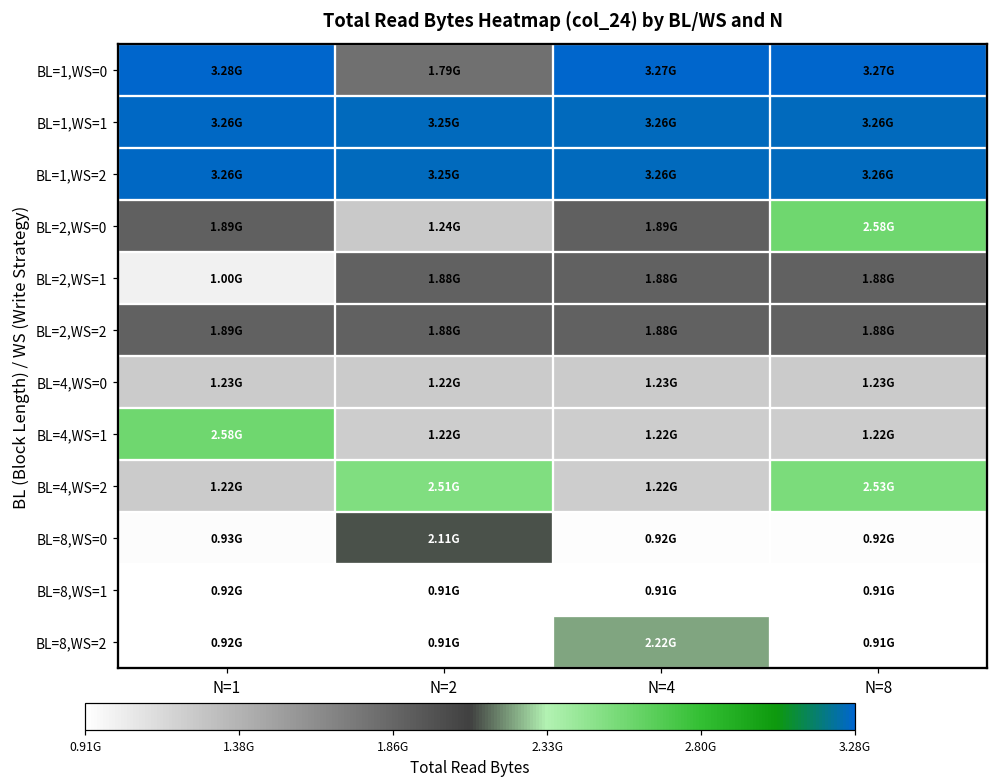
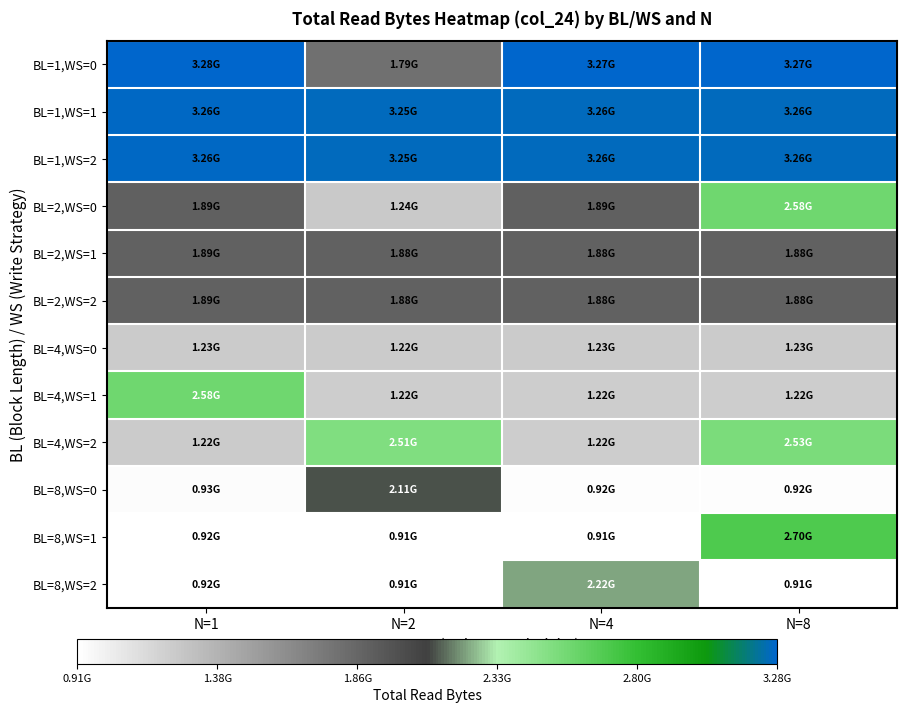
  {
    "BL=1,WS=0": {
      "N=1": "3.28G",
      "N=2": "1.79G",
      "N=4": "3.27G",
      "N=8": "3.27G"
    },
    "BL=1,WS=1": {
      "N=1": "3.26G",
      "N=2": "3.25G",
      "N=4": "3.26G",
      "N=8": "3.26G"
    },
    "BL=1,WS=2": {
      "N=1": "3.26G",
      "N=2": "3.25G",
      "N=4": "3.26G",
      "N=8": "3.26G"
    },
    "BL=2,WS=0": {
      "N=1": "1.89G",
      "N=2": "1.24G",
      "N=4": "1.89G",
      "N=8": "2.58G"
    },
    "BL=2,WS=1": {
-     "N=1": "1.00G",
+     "N=1": "1.89G",
      "N=2": "1.88G",
      "N=4": "1.88G",
      "N=8": "1.88G"
    },
    "BL=2,WS=2": {
      "N=1": "1.89G",
      "N=2": "1.88G",
      "N=4": "1.88G",
      "N=8": "1.88G"
    },
    "BL=4,WS=0": {
      "N=1": "1.23G",
      "N=2": "1.22G",
      "N=4": "1.23G",
      "N=8": "1.23G"
    },
    "BL=4,WS=1": {
      "N=1": "2.58G",
      "N=2": "1.22G",
      "N=4": "1.22G",
      "N=8": "1.22G"
    },
    "BL=4,WS=2": {
      "N=1": "1.22G",
      "N=2": "2.51G",
      "N=4": "1.22G",
      "N=8": "2.53G"
    },
    "BL=8,WS=0": {
      "N=1": "0.93G",
      "N=2": "2.11G",
      "N=4": "0.92G",
      "N=8": "0.92G"
    },
    "BL=8,WS=1": {
      "N=1": "0.92G",
      "N=2": "0.91G",
      "N=4": "0.91G",
-     "N=8": "0.91G"
+     "N=8": "2.70G"
    },
    "BL=8,WS=2": {
      "N=1": "0.92G",
      "N=2": "0.91G",
      "N=4": "2.22G",
      "N=8": "0.91G"
    }
  }
